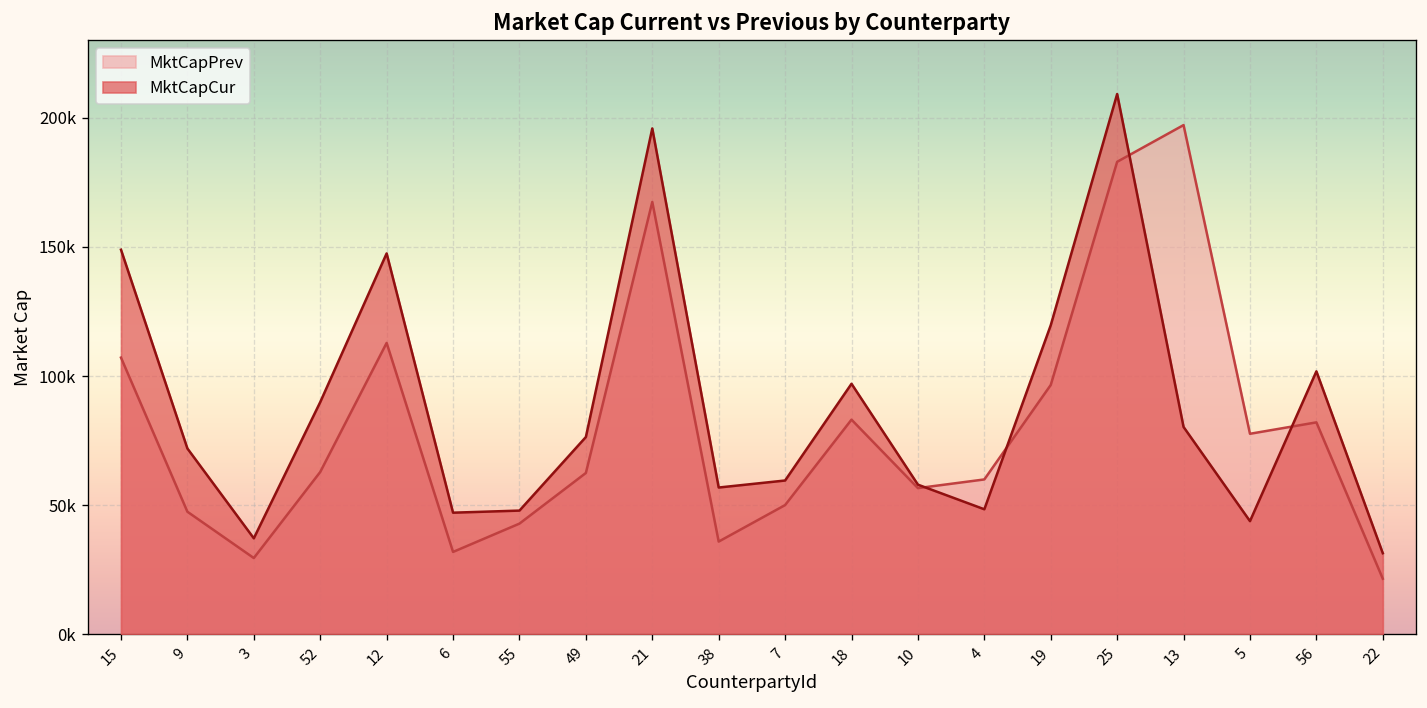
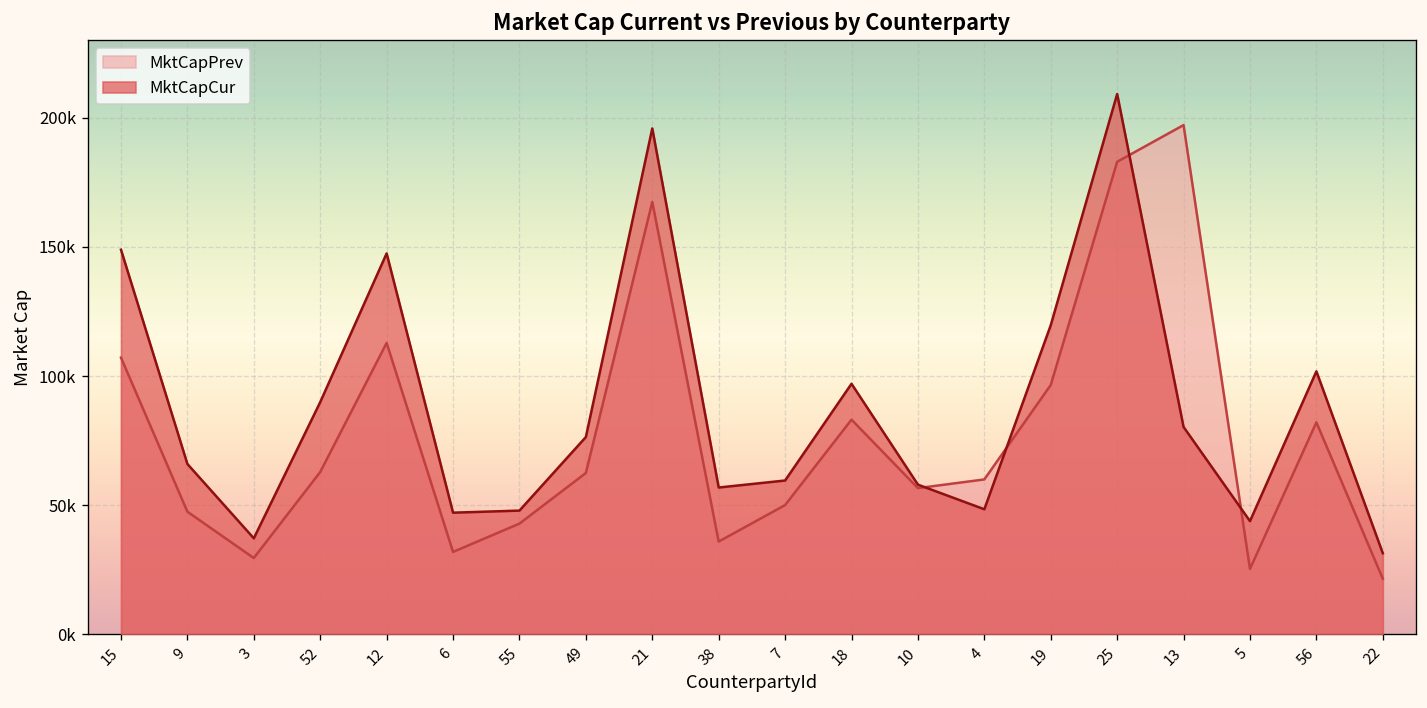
  {
    "MktCapPrev": {
      "15": 107000,
      "9": 47000,
      "3": 30000,
      "52": 63000,
      "12": 113000,
      "6": 32000,
      "55": 43000,
      "49": 62000,
      "21": 167000,
      "38": 36000,
      "7": 50000,
      "18": 83000,
      "10": 57000,
      "4": 60000,
      "19": 97000,
      "25": 183000,
      "13": 197000,
-     "5": 78000,
+     "5": 25000,
      "56": 82000,
      "22": 22000
    },
    "MktCapCur": {
      "15": 149000,
-     "9": 72000,
+     "9": 66000,
      "3": 37000,
      "52": 90000,
      "12": 147000,
      "6": 47000,
      "55": 48000,
      "49": 76000,
      "21": 196000,
      "38": 57000,
      "7": 60000,
      "18": 97000,
      "10": 58000,
      "4": 48000,
      "19": 120000,
      "25": 209000,
      "13": 80000,
      "5": 44000,
      "56": 102000,
      "22": 31000
    }
  }
